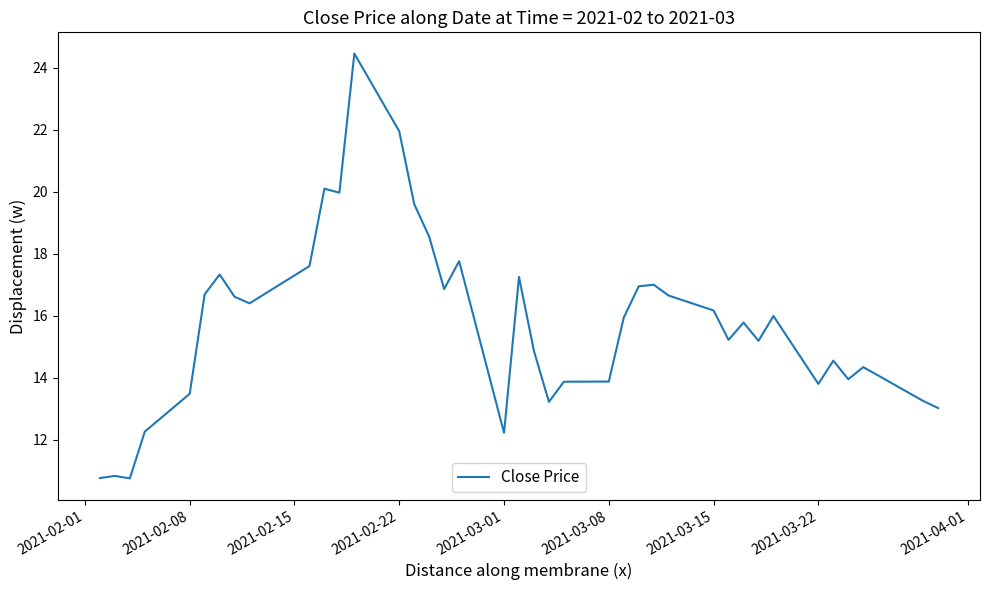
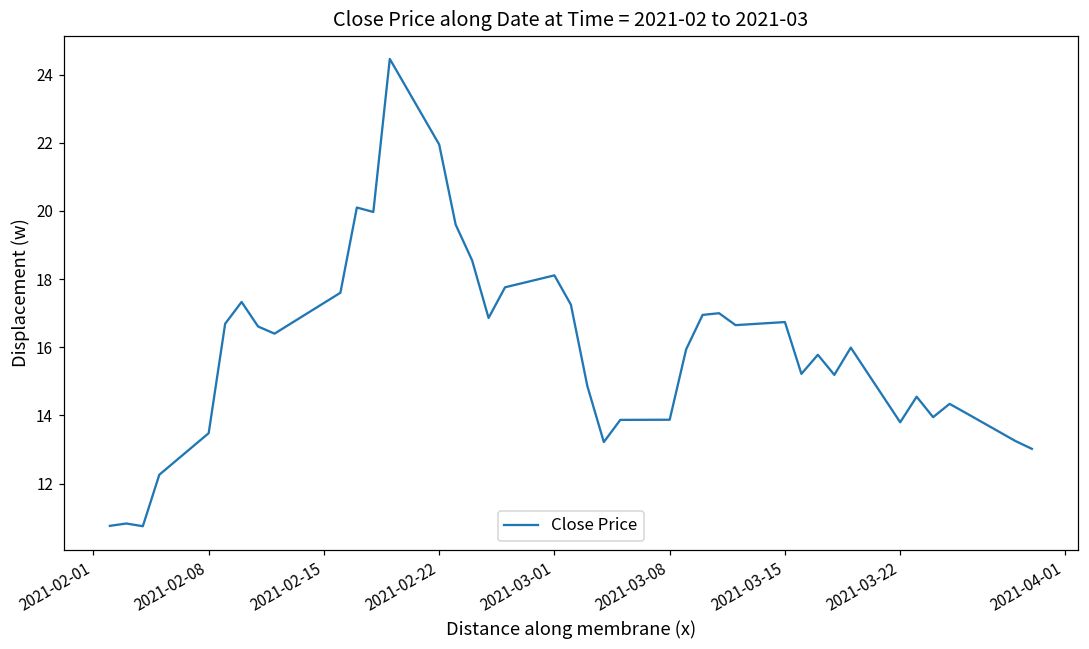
  {
    "2021-02-08": 13.5,
    "2021-02-22": 22.0,
-   "2021-03-01": 12.2,
+   "2021-03-01": 18.1,
    "2021-03-08": 13.9,
-   "2021-03-15": 16.2,
+   "2021-03-15": 16.7,
    "2021-03-22": 13.8
  }
